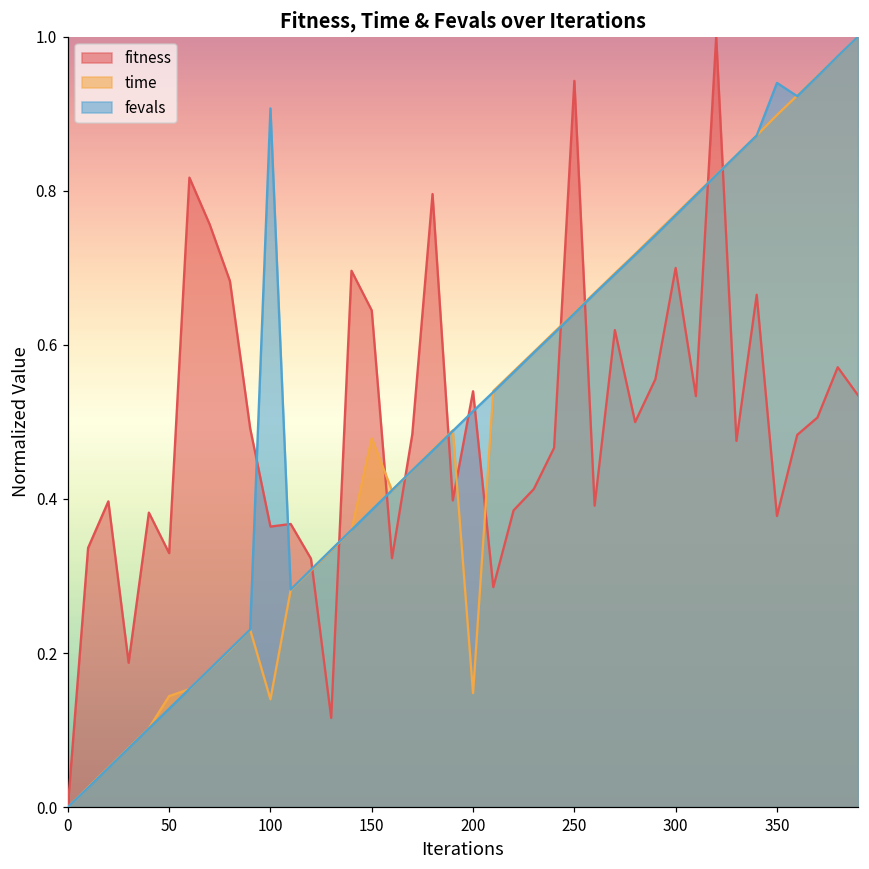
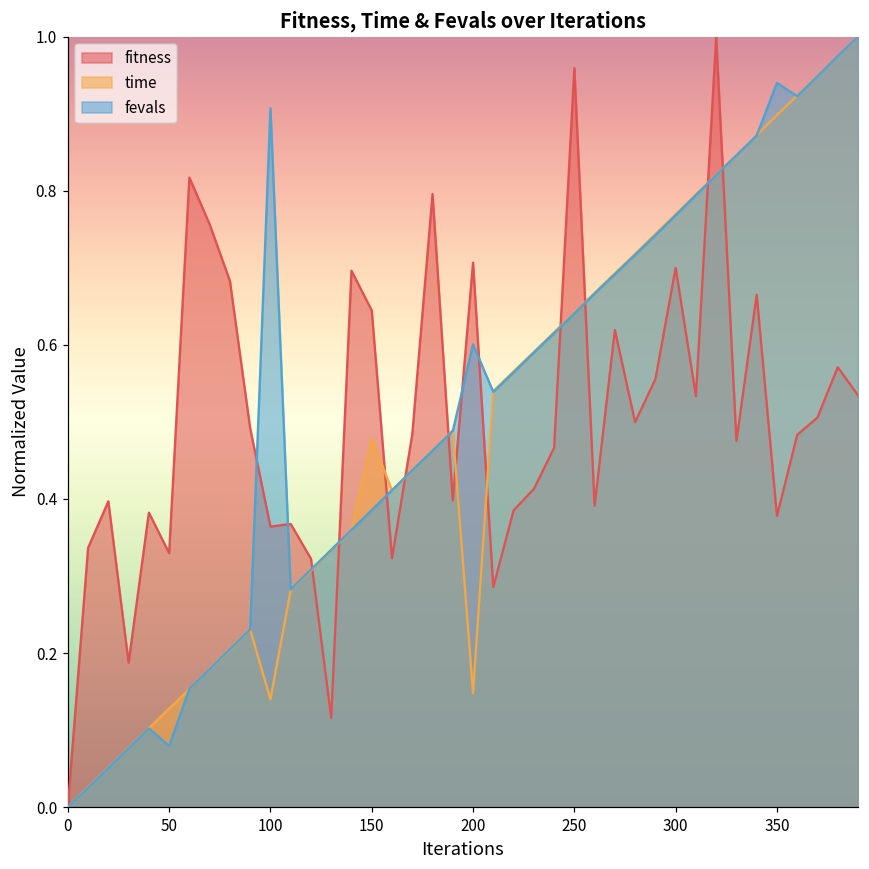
  {
    "fitness": {
      "50": 0.33,
      "100": 0.36,
      "150": 0.64,
-     "200": 0.54,
-     "250": 0.94,
+     "200": 0.71,
+     "250": 0.96,
      "300": 0.70,
      "350": 0.38
    },
    "time": {
-     "50": 0.14,
+     "50": 0.13,
      "100": 0.14,
      "150": 0.48,
      "200": 0.15,
      "350": 0.90
    },
    "fevals": {
-     "50": 0.13,
+     "50": 0.08,
      "100": 0.91,
      "150": 0.39,
-     "200": 0.51,
+     "200": 0.60,
      "350": 0.94
    }
  }
